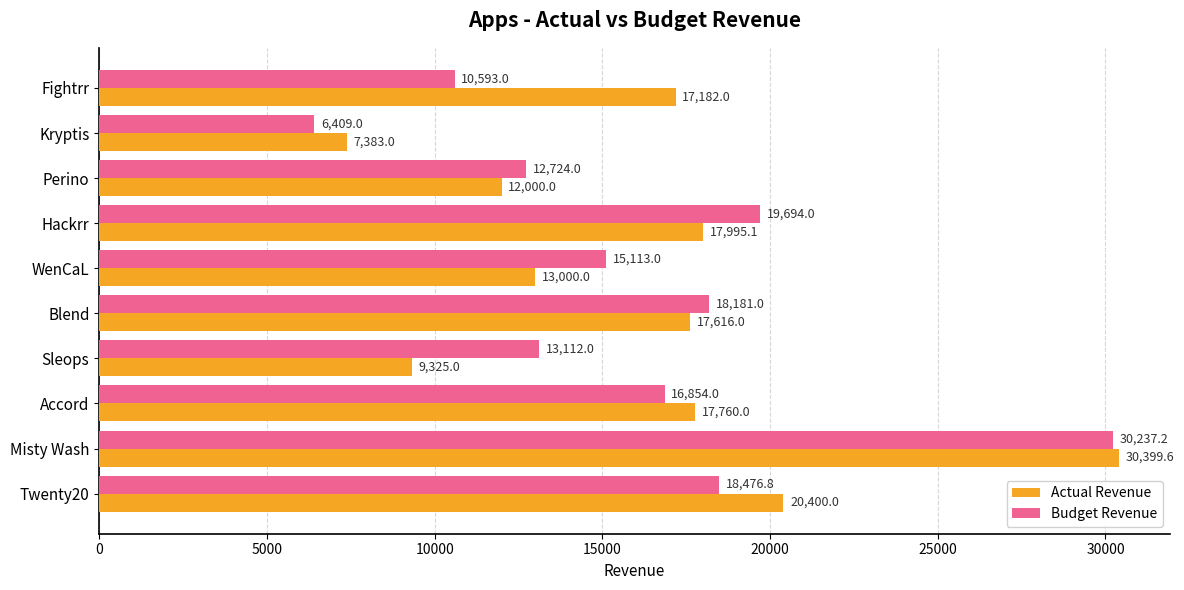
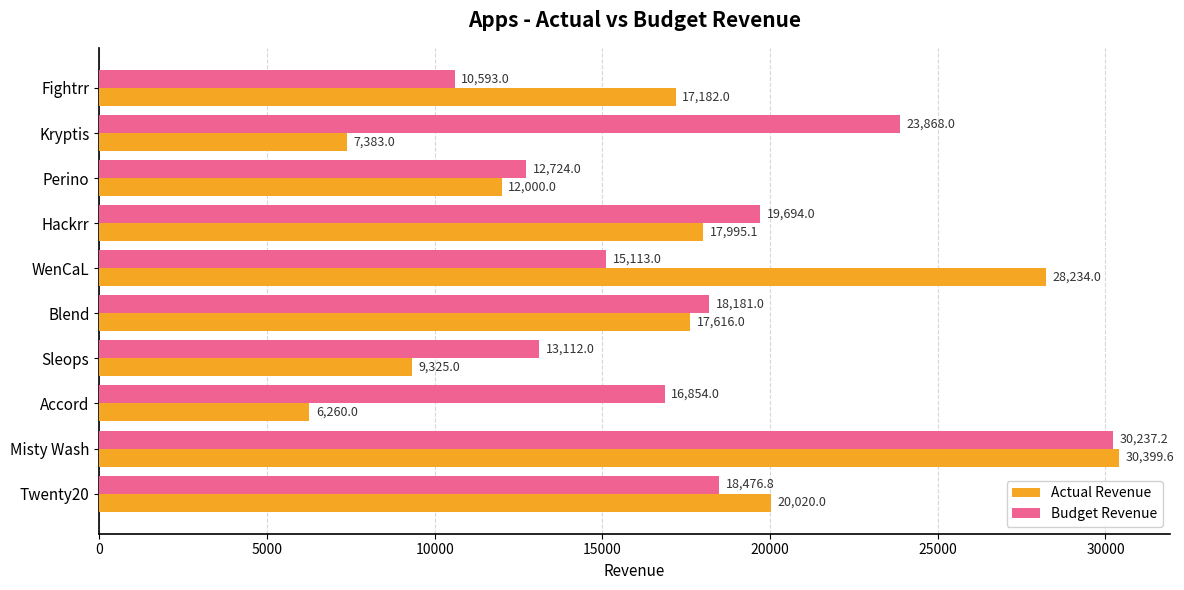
  {
    "Actual Revenue": {
      "Fightrr": "17,182.0",
      "Kryptis": "7,383.0",
      "Perino": "12,000.0",
      "Hackrr": "17,995.1",
-     "WenCaL": "13,000.0",
+     "WenCaL": "28,234.0",
      "Blend": "17,616.0",
      "Sleops": "9,325.0",
-     "Accord": "17,760.0",
+     "Accord": "6,260.0",
      "Misty Wash": "30,399.6",
-     "Twenty20": "20,400.0"
+     "Twenty20": "20,020.0"
    },
    "Budget Revenue": {
      "Fightrr": "10,593.0",
-     "Kryptis": "6,409.0",
+     "Kryptis": "23,868.0",
      "Perino": "12,724.0",
      "Hackrr": "19,694.0",
      "WenCaL": "15,113.0",
      "Blend": "18,181.0",
      "Sleops": "13,112.0",
      "Accord": "16,854.0",
      "Misty Wash": "30,237.2",
      "Twenty20": "18,476.8"
    }
  }
